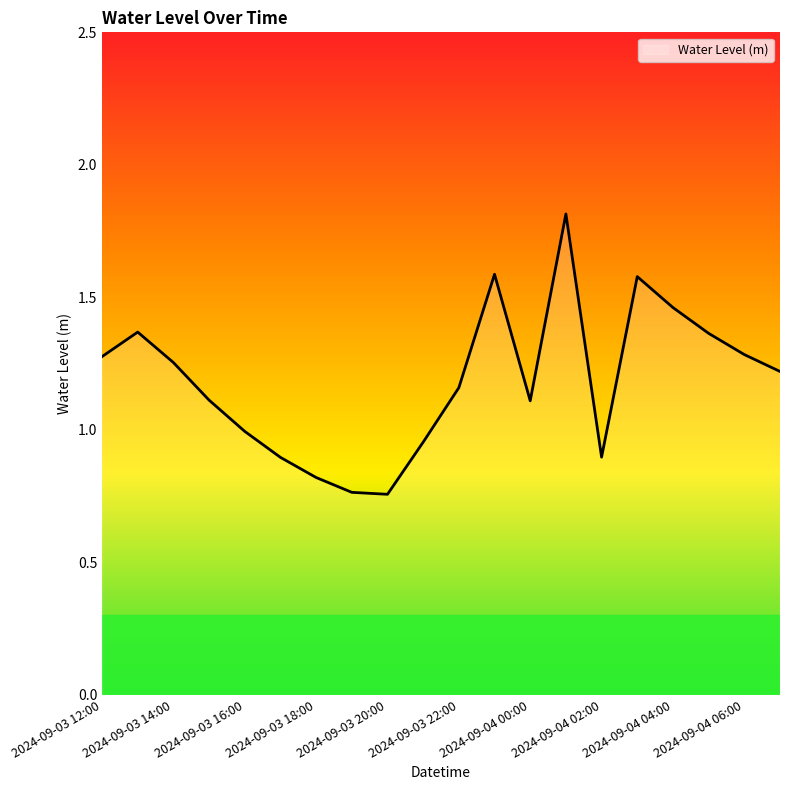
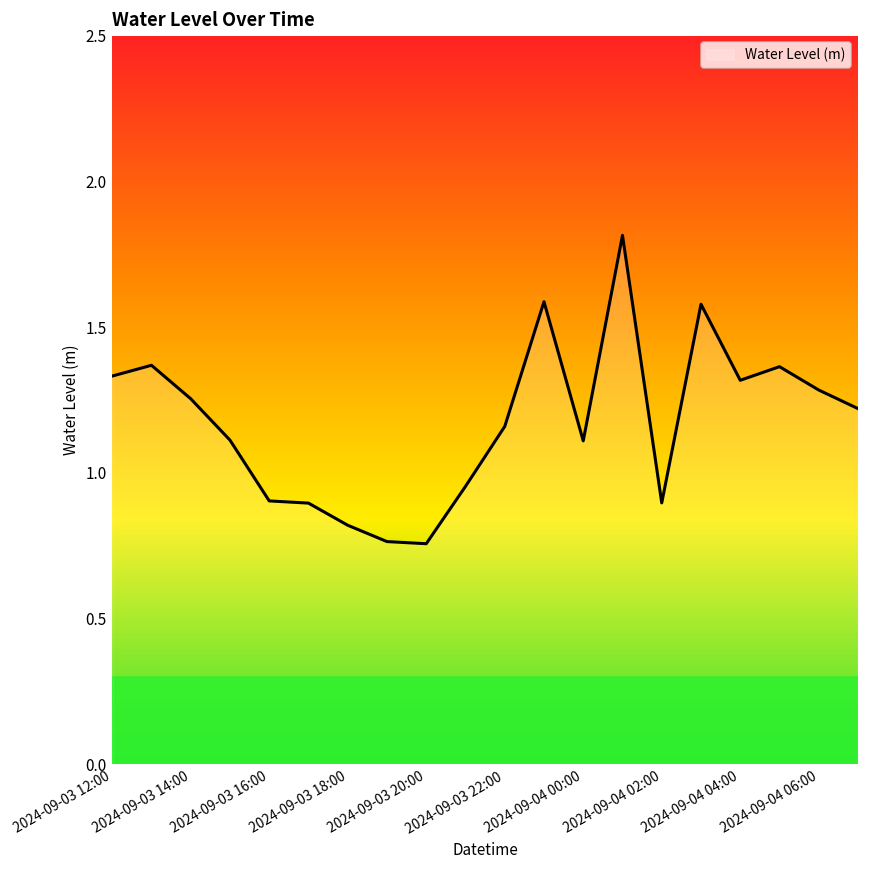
  {
-   "2024-09-03 12:00": 1.28,
+   "2024-09-03 12:00": 1.33,
    "2024-09-03 14:00": 1.25,
-   "2024-09-03 16:00": 0.99,
+   "2024-09-03 16:00": 0.90,
    "2024-09-03 18:00": 0.82,
    "2024-09-03 20:00": 0.76,
    "2024-09-03 22:00": 1.16,
    "2024-09-04 00:00": 1.11,
    "2024-09-04 02:00": 0.90,
-   "2024-09-04 04:00": 1.46,
+   "2024-09-04 04:00": 1.32,
    "2024-09-04 06:00": 1.28
  }
